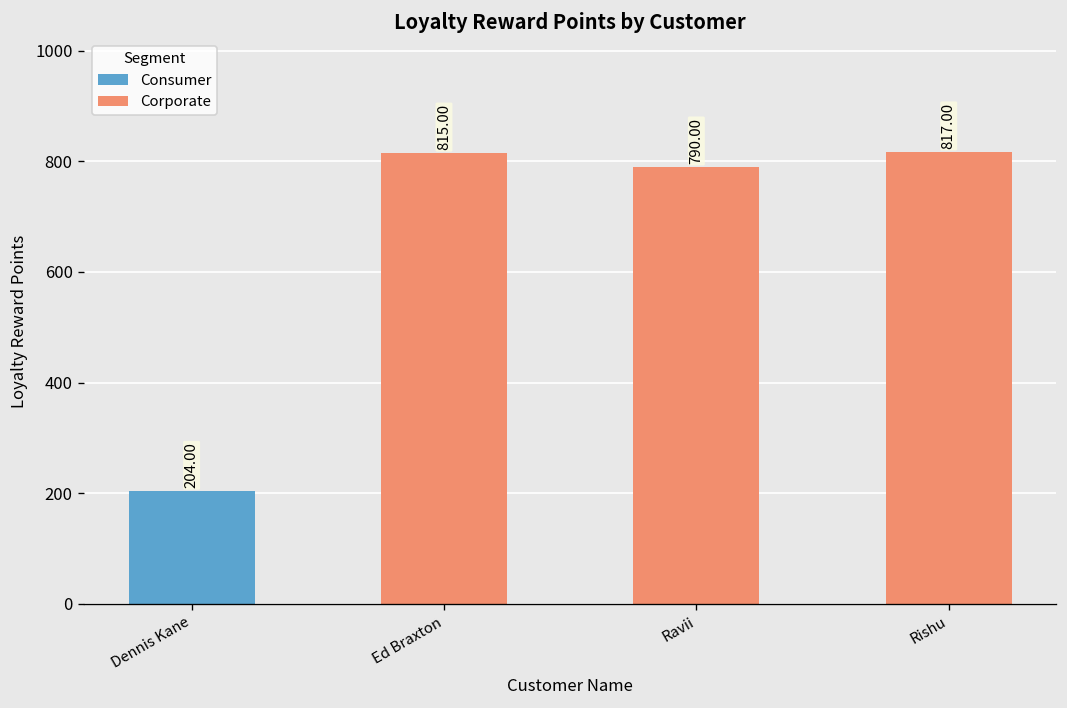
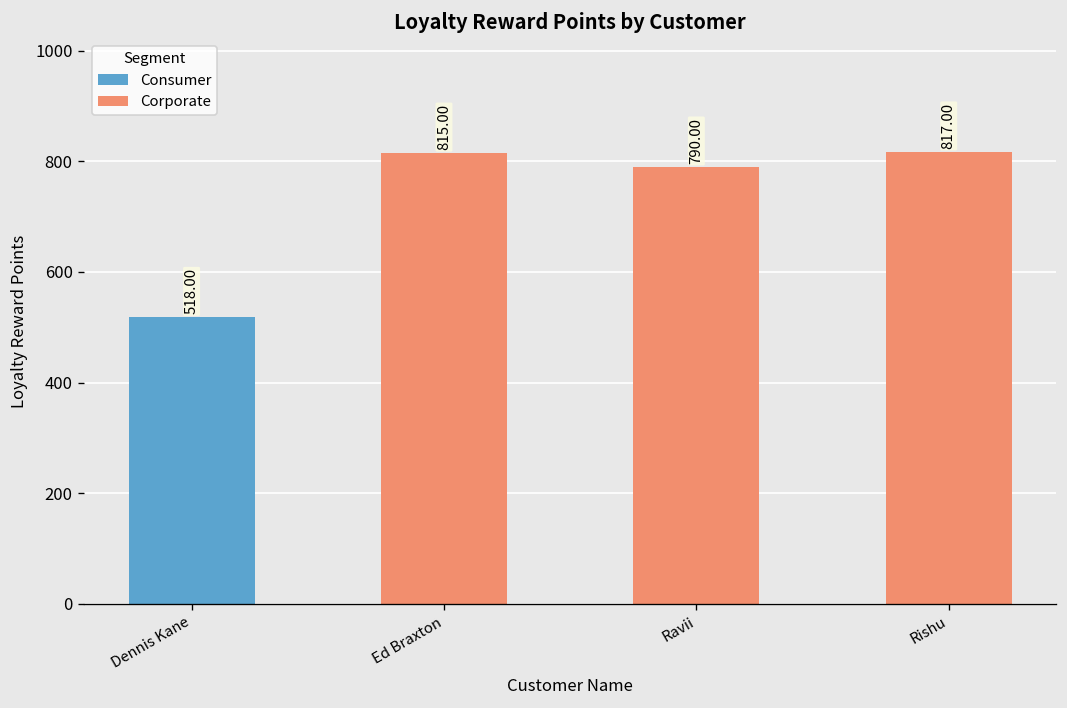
  {
-   "Dennis Kane": 204.00
+   "Dennis Kane": 518.00
  }
